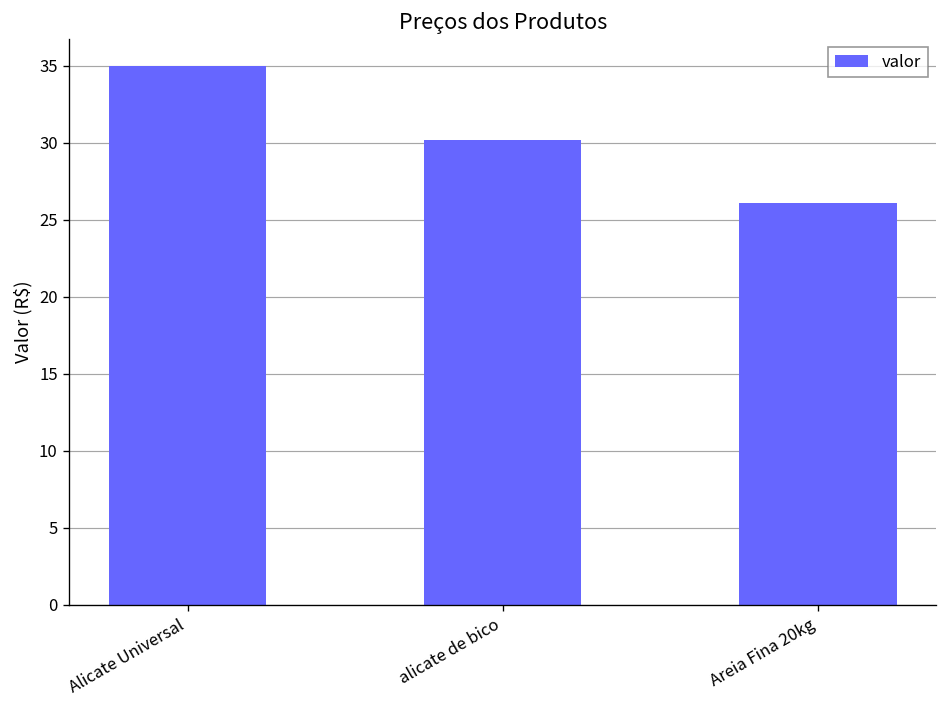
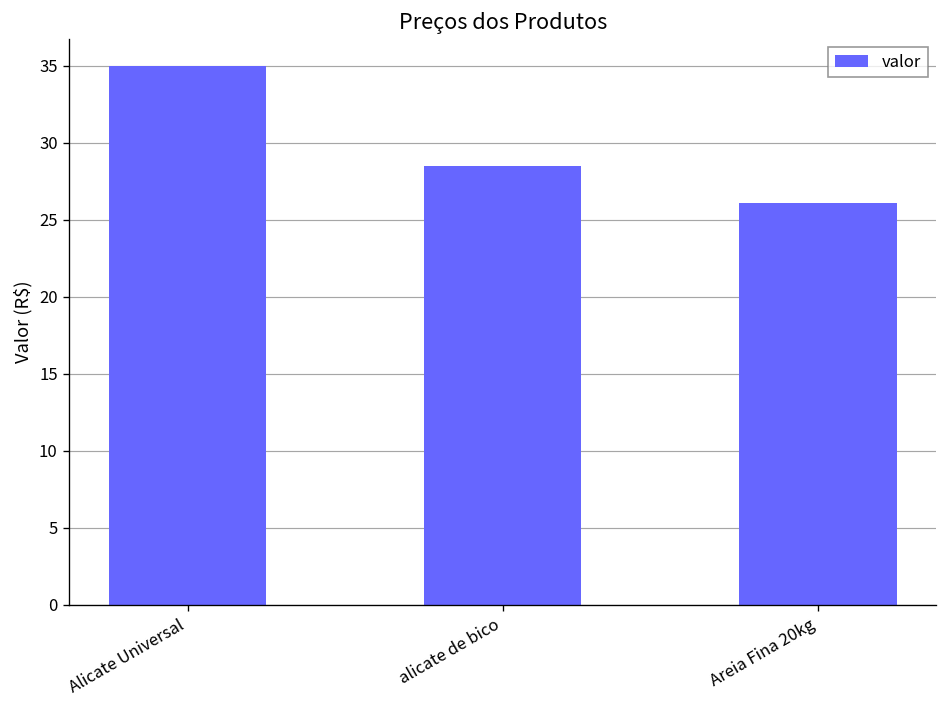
  {
    "Alicate Universal": 35.0,
-   "alicate de bico": 30.2,
+   "alicate de bico": 28.5,
    "Areia Fina 20kg": 26.1
  }
